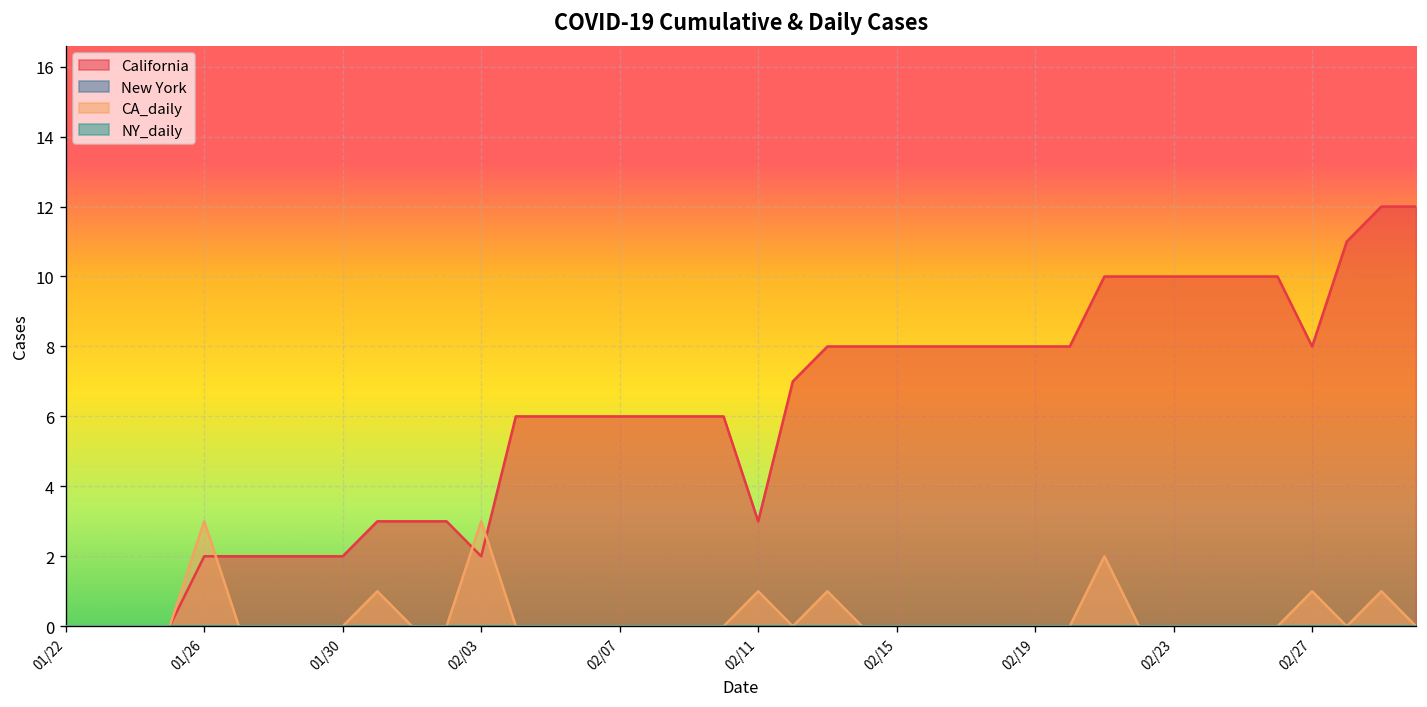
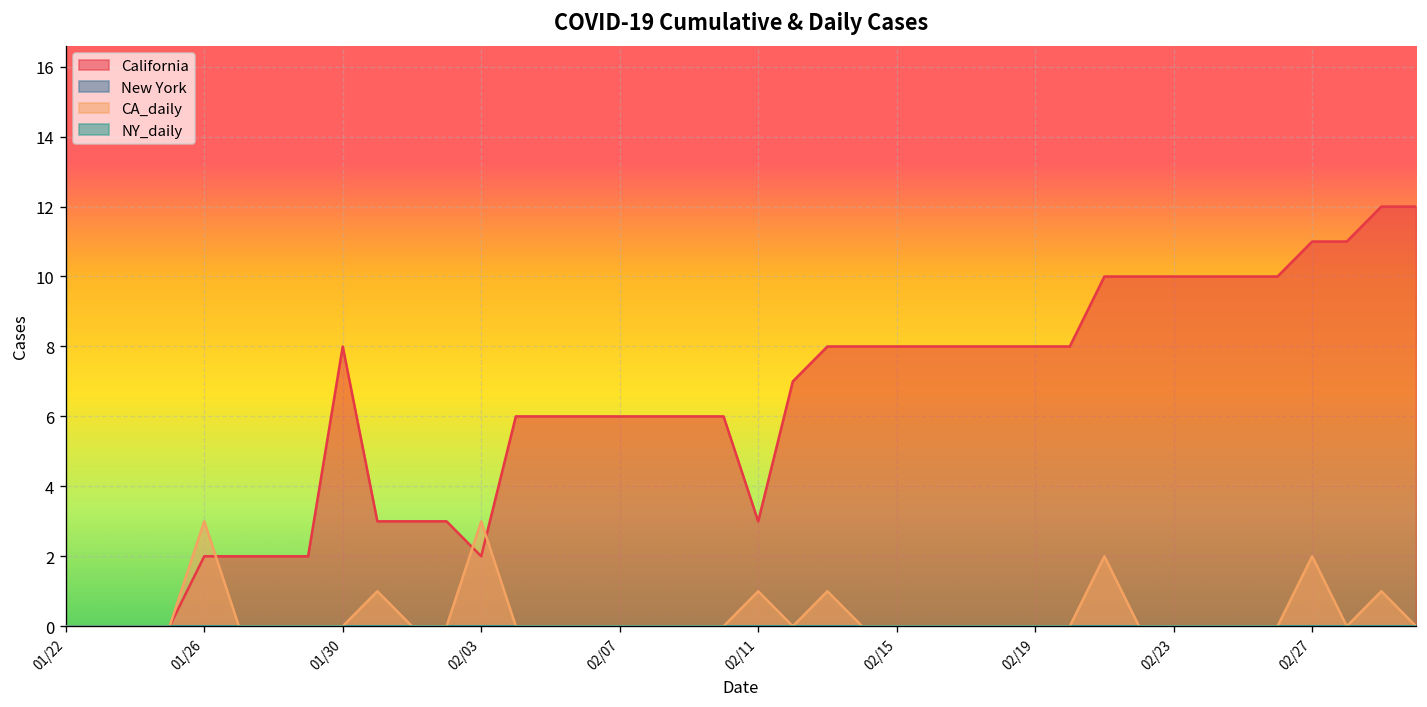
  {
    "California": {
      "01/26": 2,
-     "01/30": 2,
+     "01/30": 8,
      "02/03": 2,
      "02/07": 6,
      "02/11": 3,
      "02/15": 8,
      "02/19": 8,
      "02/23": 10,
-     "02/27": 8
+     "02/27": 11
    },
    "NY_daily": {
      "01/26": 0,
      "02/03": 0,
      "02/11": 0,
      "02/27": 0
    },
    "CA_daily": {
      "01/26": 3,
      "02/03": 3,
      "02/11": 1,
-     "02/27": 1
+     "02/27": 2
    }
  }
